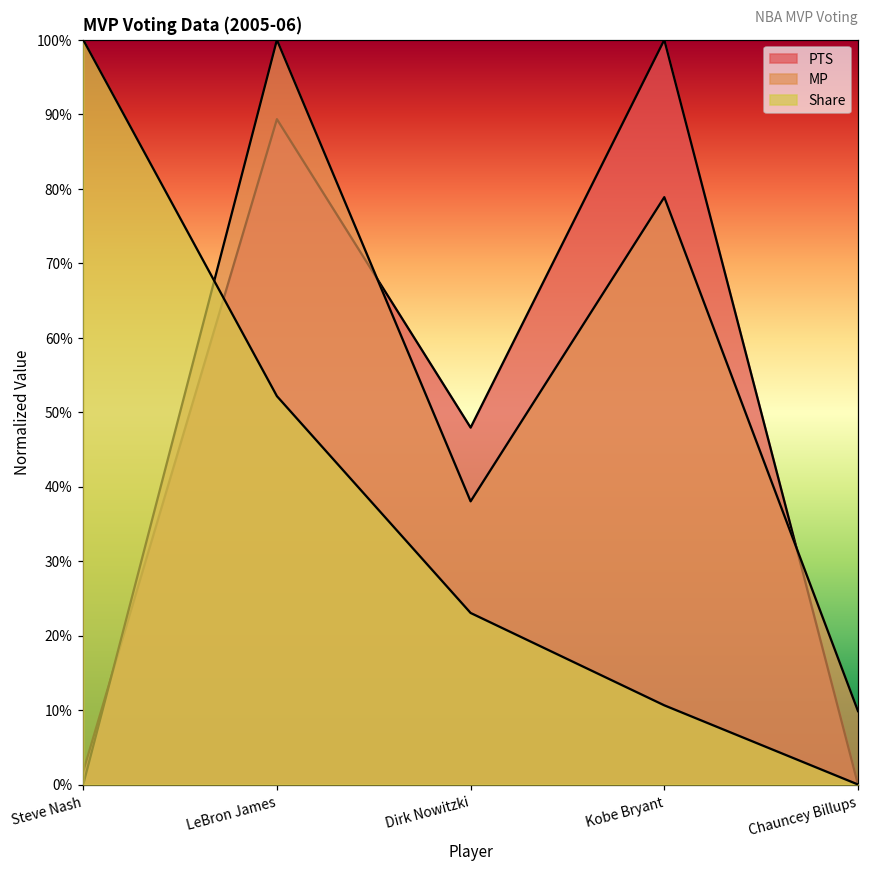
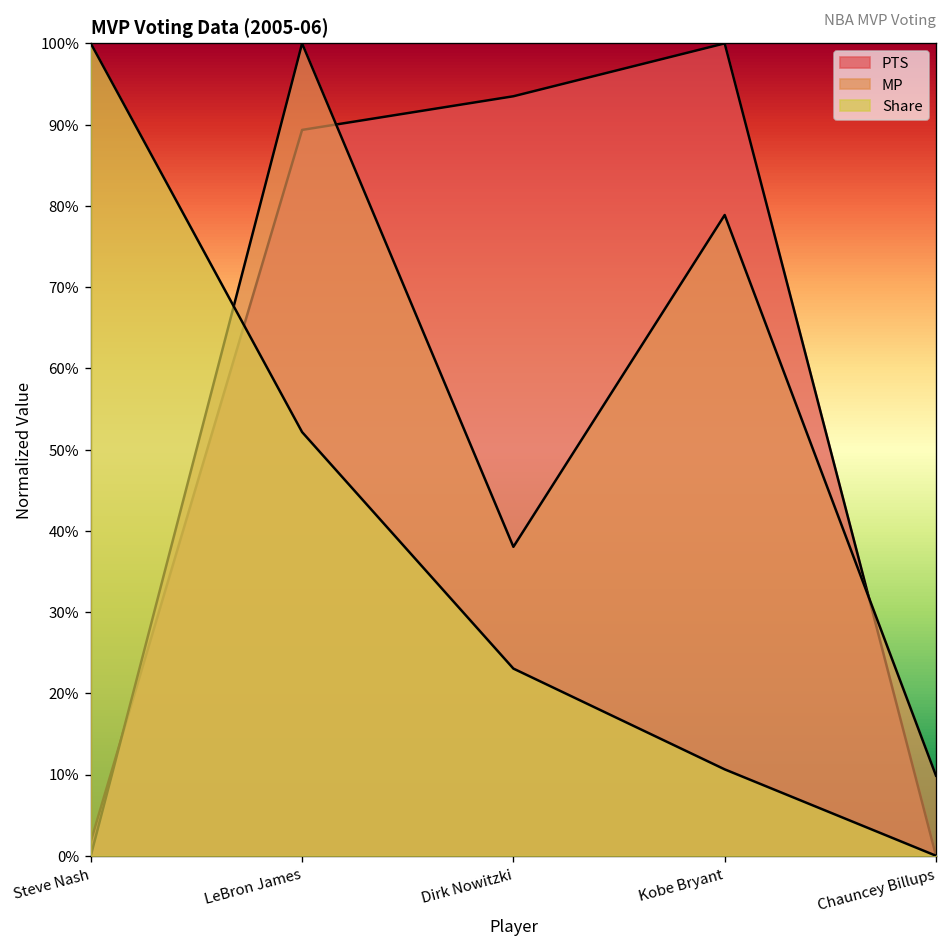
  {
    "PTS": {
      "Steve Nash": "2%",
      "LeBron James": "89%",
-     "Dirk Nowitzki": "48%",
+     "Dirk Nowitzki": "93%",
      "Kobe Bryant": "100%"
    }
  }
